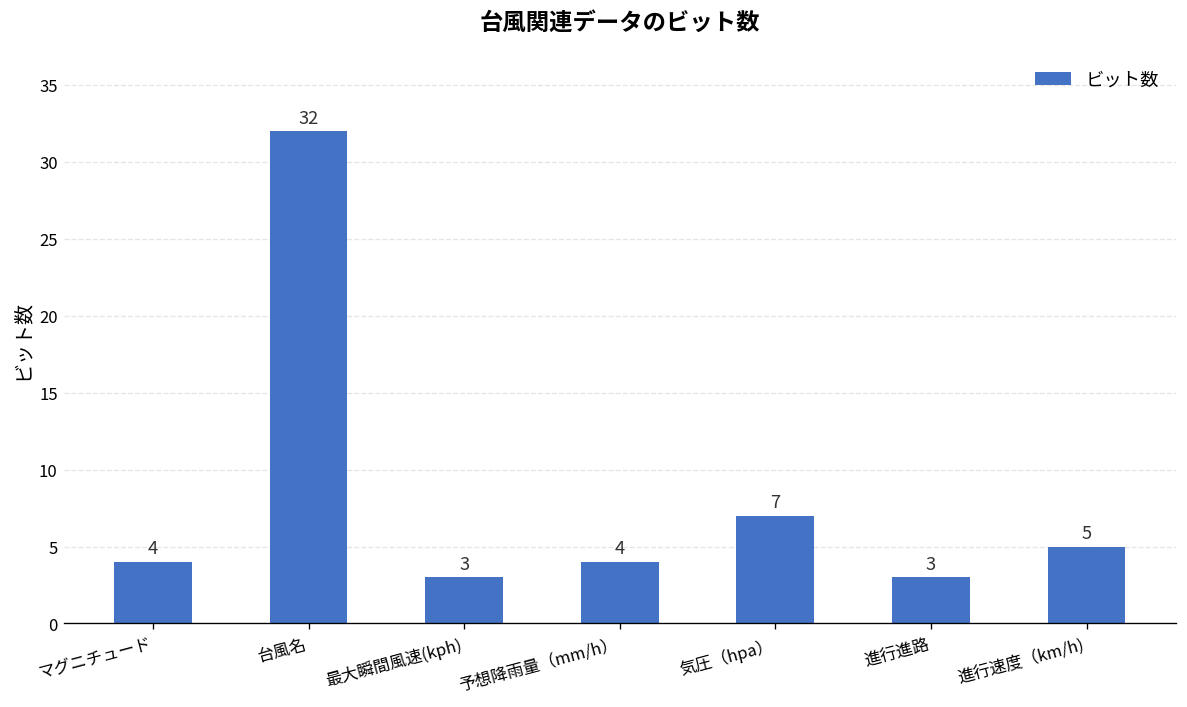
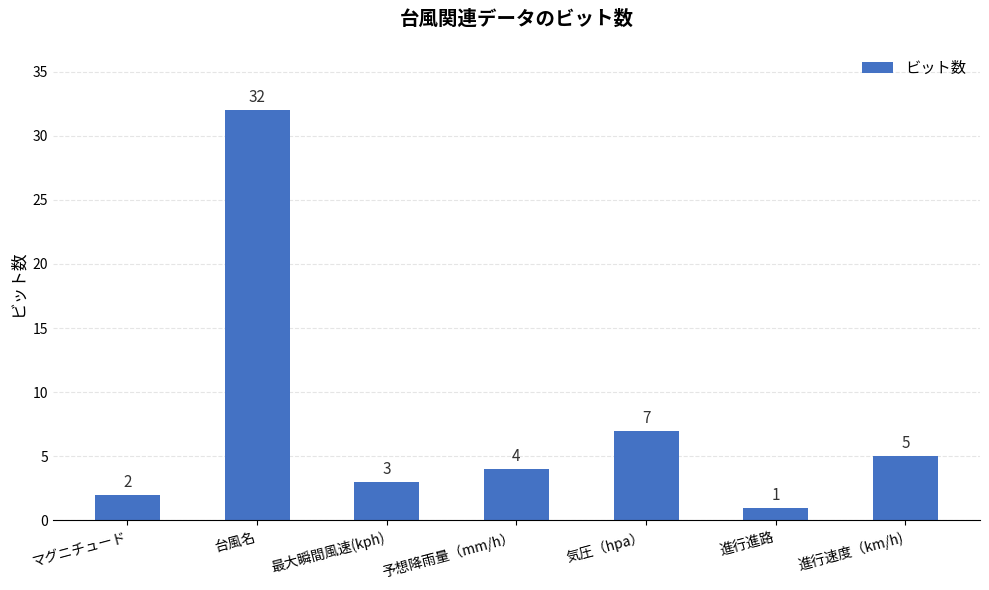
  {
-   "マグニチュード": 4,
+   "マグニチュード": 2,
    "台風名": 32,
    "最大瞬間風速(kph)": 3,
    "予想降雨量（mm/h）": 4,
    "気圧（hpa）": 7,
-   "進行進路": 3,
+   "進行進路": 1,
    "進行速度（km/h)": 5
  }
